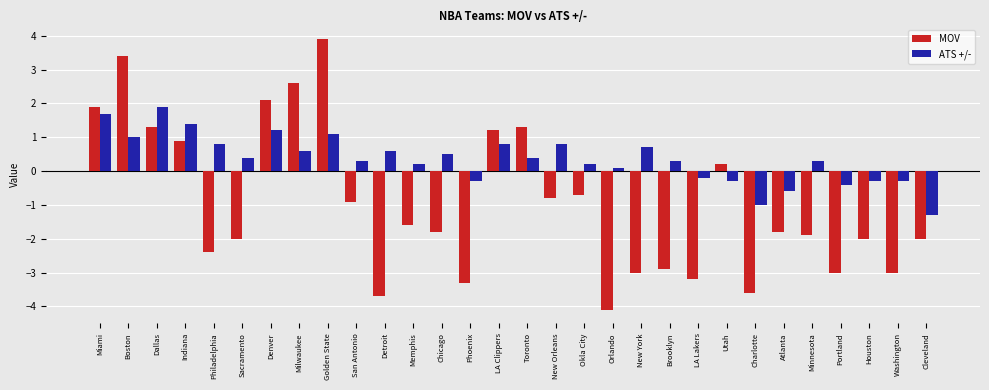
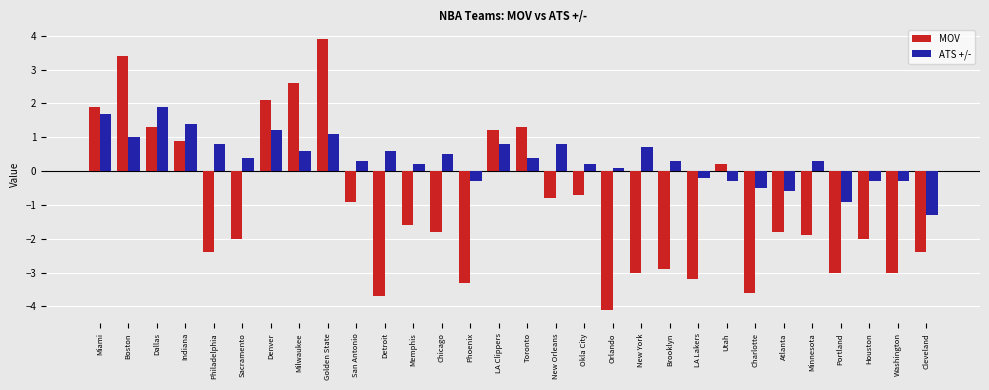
  {
    "MOV": {
      "Miami": 1.9,
      "Boston": 3.4,
      "Dallas": 1.3,
      "Indiana": 0.9,
      "Philadelphia": -2.4,
      "Sacramento": -2.0,
      "Denver": 2.1,
      "Milwaukee": 2.6,
      "Golden State": 3.9,
      "San Antonio": -0.9,
      "Detroit": -3.7,
      "Memphis": -1.6,
      "Chicago": -1.8,
      "Phoenix": -3.3,
      "LA Clippers": 1.2,
      "Toronto": 1.3,
      "New Orleans": -0.8,
      "Okla City": -0.7,
      "Orlando": -4.1,
      "New York": -3.0,
      "Brooklyn": -2.9,
      "LA Lakers": -3.2,
      "Utah": 0.2,
      "Charlotte": -3.6,
      "Atlanta": -1.8,
      "Minnesota": -1.9,
      "Portland": -3.0,
      "Houston": -2.0,
      "Washington": -3.0,
-     "Cleveland": -2.0
+     "Cleveland": -2.4
    },
    "ATS +/-": {
      "Miami": 1.7,
      "Boston": 1.0,
      "Dallas": 1.9,
      "Indiana": 1.4,
      "Philadelphia": 0.8,
      "Sacramento": 0.4,
      "Denver": 1.2,
      "Milwaukee": 0.6,
      "Golden State": 1.1,
      "San Antonio": 0.3,
      "Detroit": 0.6,
      "Memphis": 0.2,
      "Chicago": 0.5,
      "Phoenix": -0.3,
      "LA Clippers": 0.8,
      "Toronto": 0.4,
      "New Orleans": 0.8,
      "Okla City": 0.2,
      "Orlando": 0.1,
      "New York": 0.7,
      "Brooklyn": 0.3,
      "LA Lakers": -0.2,
      "Utah": -0.3,
-     "Charlotte": -1.0,
+     "Charlotte": -0.5,
      "Atlanta": -0.6,
      "Minnesota": 0.3,
-     "Portland": -0.4,
+     "Portland": -0.9,
      "Houston": -0.3,
      "Washington": -0.3,
      "Cleveland": -1.3
    }
  }
